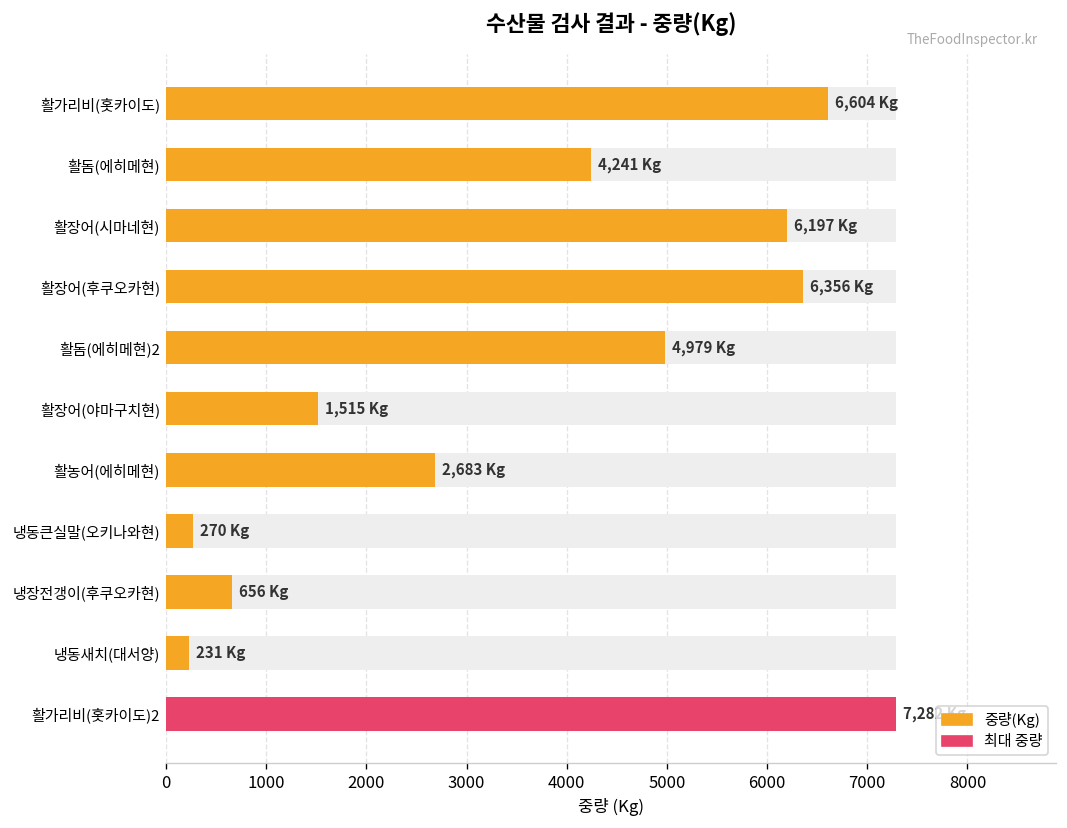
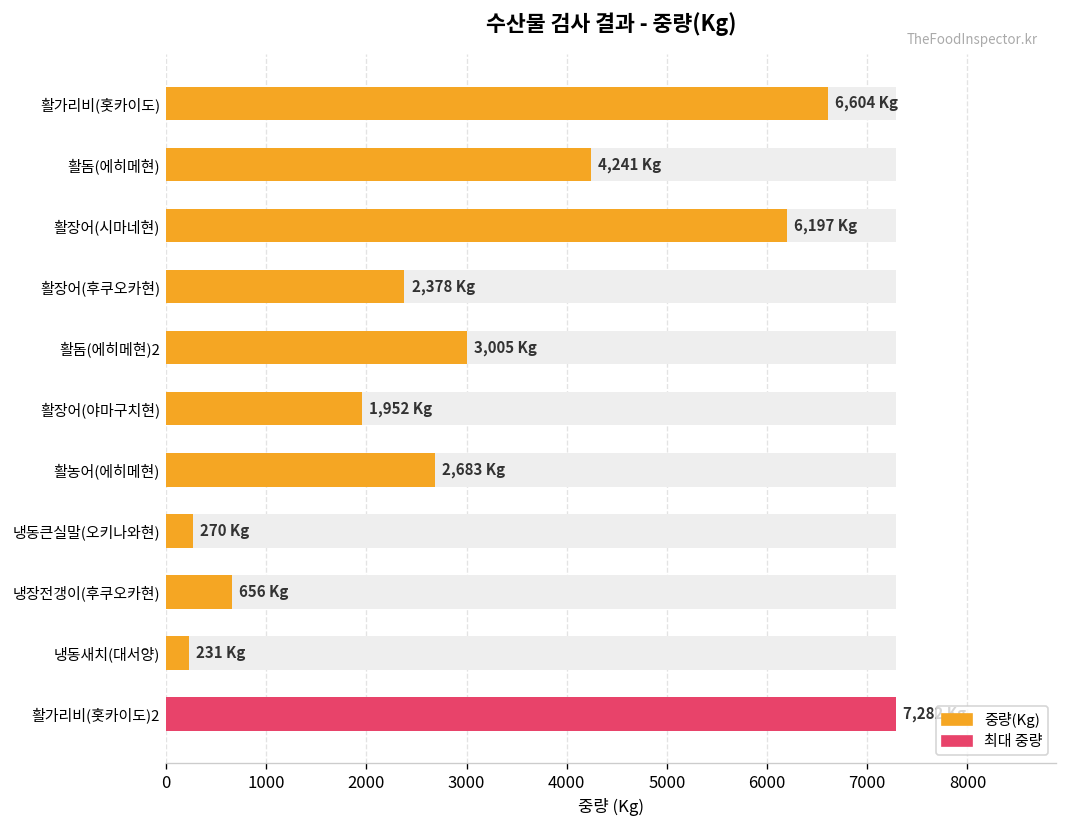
  {
    "중량(Kg)": {
-     "활장어(후쿠오카현)": "6,356",
-     "활돔(에히메현)2": "4,979",
-     "활장어(야마구치현)": "1,515"
+     "활장어(후쿠오카현)": "2,378",
+     "활돔(에히메현)2": "3,005",
+     "활장어(야마구치현)": "1,952"
    }
  }
